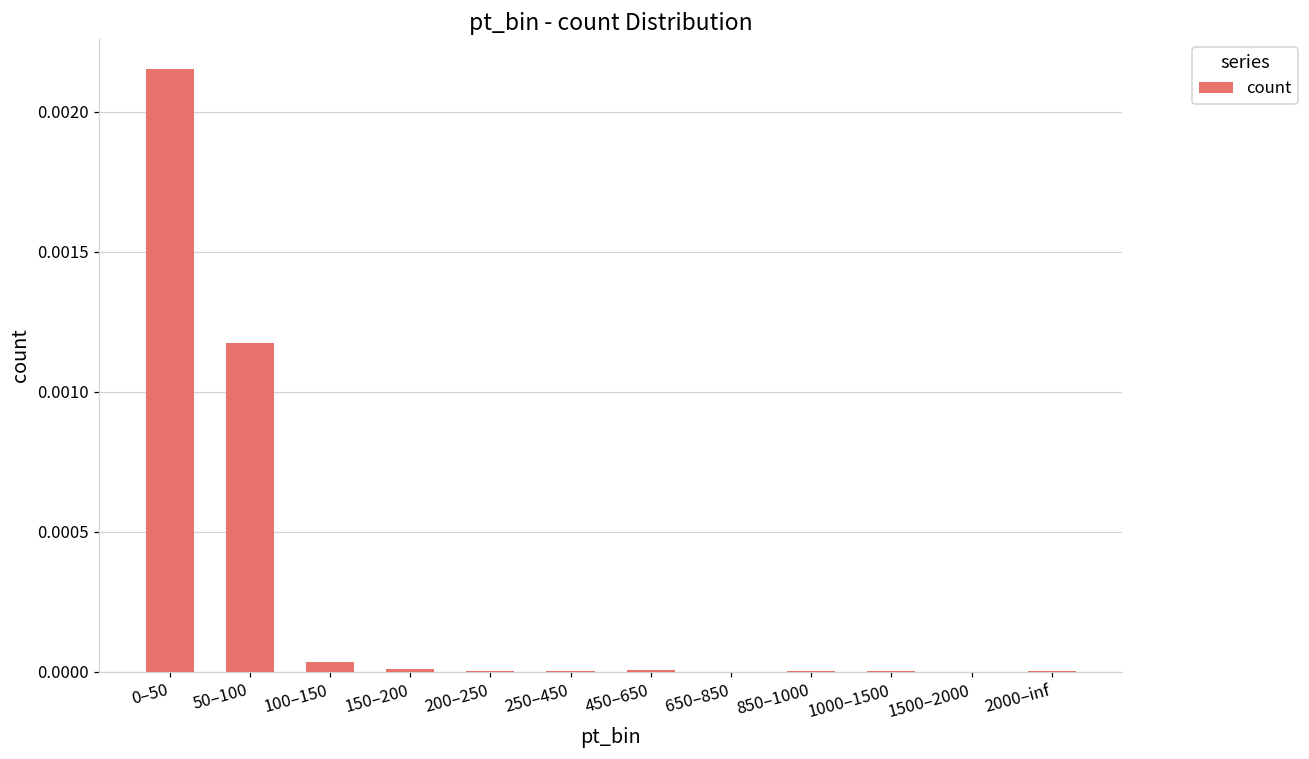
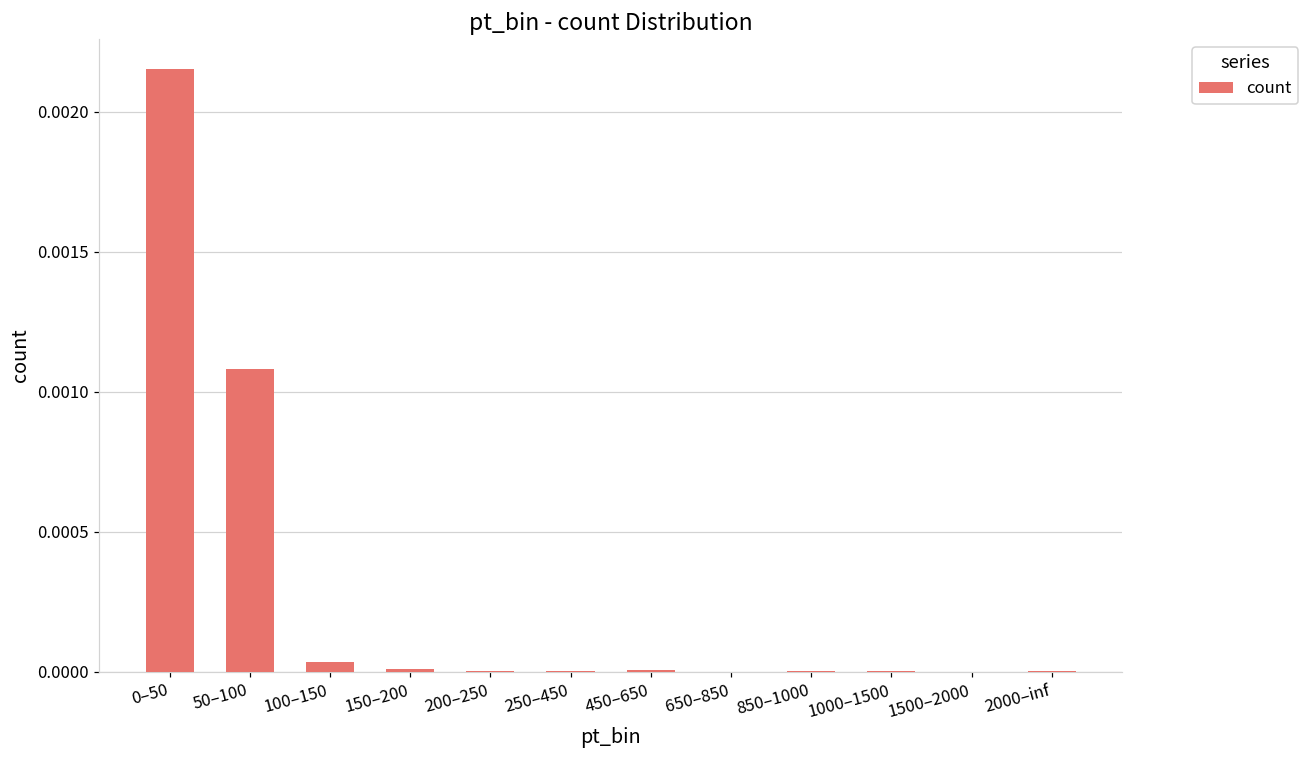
  {
    "0–50": 0.00215,
-   "50–100": 0.00117,
+   "50–100": 0.00108,
    "100–150": 0.00003,
    "650–850": 0.00000,
    "1500–2000": 0.00000
  }
